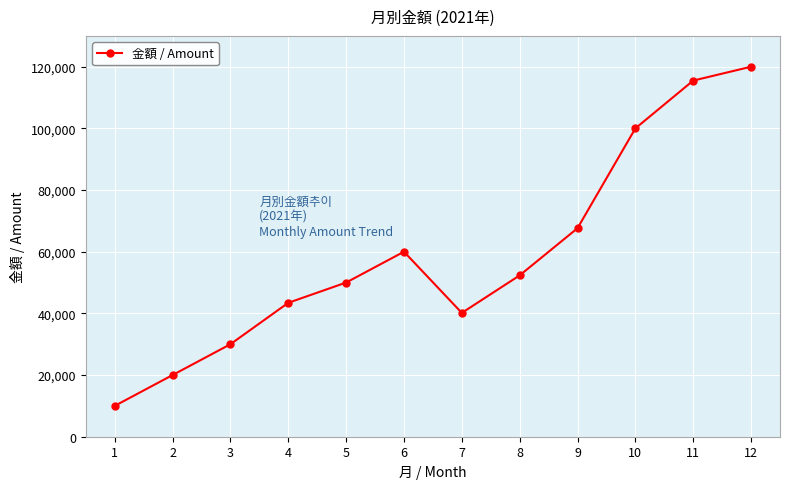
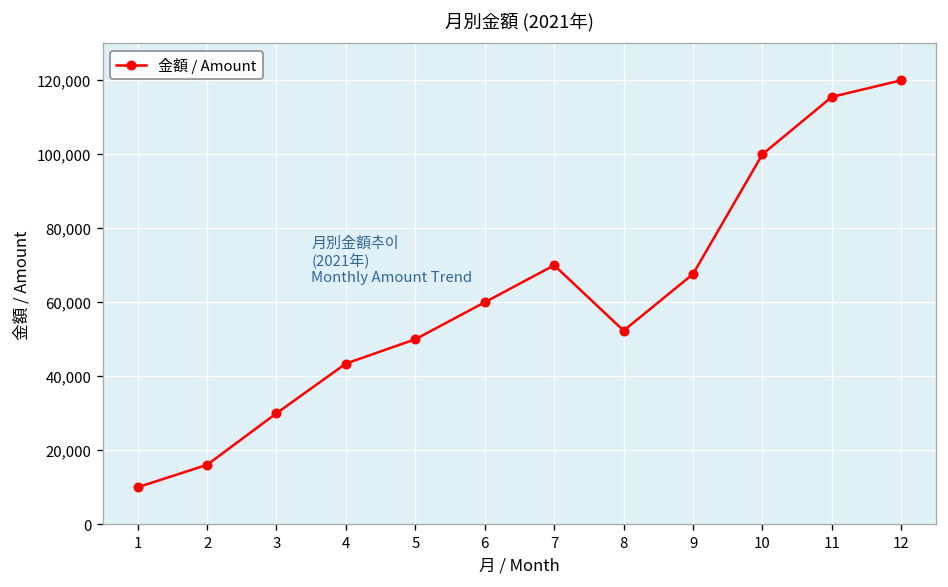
  {
    "1": "10,000",
-   "2": "20,000",
+   "2": "16,000",
    "3": "30,000",
    "4": "43,000",
    "5": "50,000",
-   "7": "40,000",
+   "7": "70,000",
    "8": "52,000",
    "9": "68,000",
    "10": "100,000",
    "11": "116,000",
    "12": "120,000"
  }
